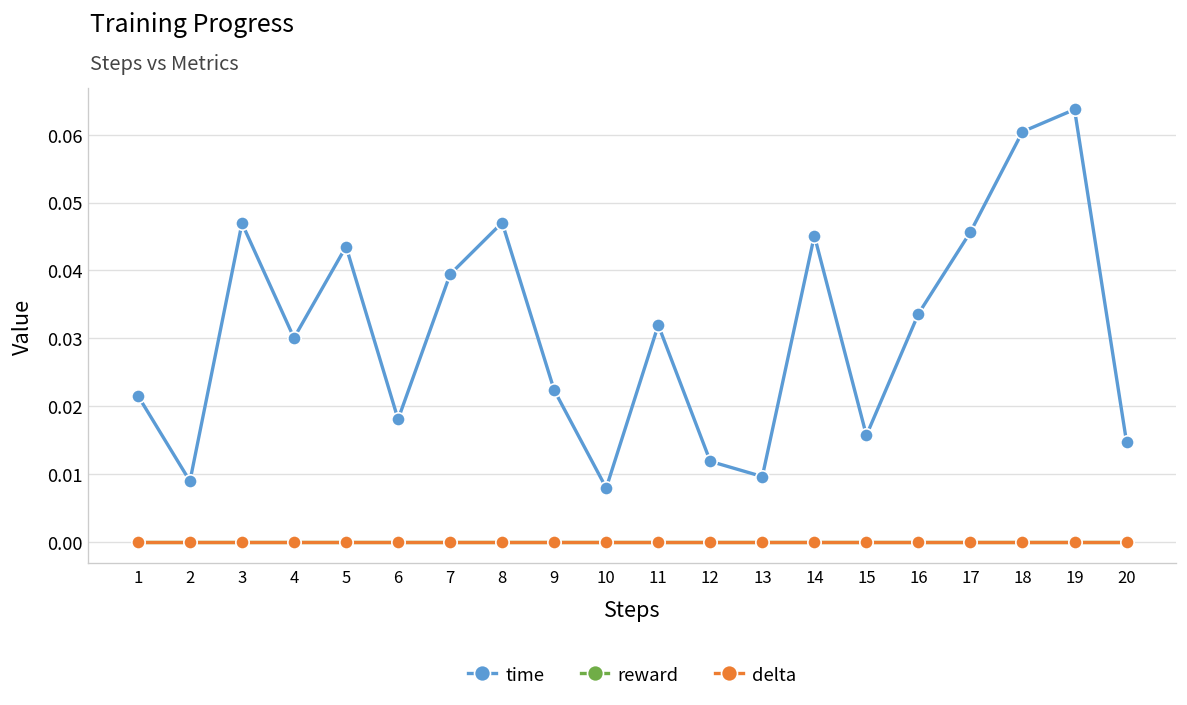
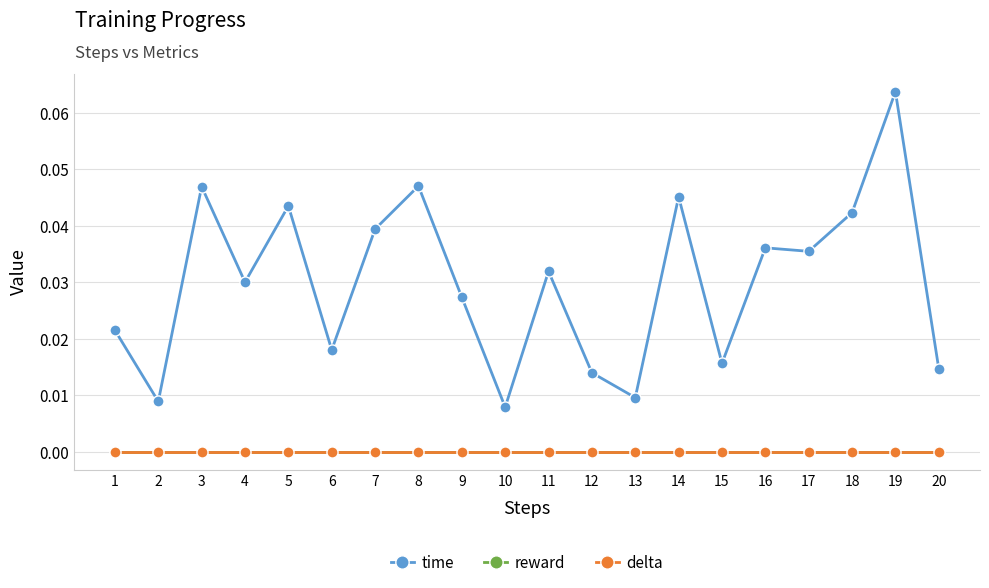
  {
    "time": {
      "1": 0.022,
      "2": 0.009,
      "3": 0.047,
      "4": 0.030,
      "5": 0.044,
      "6": 0.018,
      "7": 0.039,
      "8": 0.047,
-     "9": 0.022,
+     "9": 0.027,
      "10": 0.008,
      "11": 0.032,
-     "12": 0.012,
+     "12": 0.014,
      "13": 0.010,
      "14": 0.045,
      "15": 0.016,
-     "16": 0.034,
-     "17": 0.046,
-     "18": 0.060,
+     "16": 0.036,
+     "17": 0.035,
+     "18": 0.042,
      "19": 0.064,
      "20": 0.015
    },
    "delta": {
      "1": 0.000,
      "2": 0.000,
      "3": 0.000,
      "4": 0.000,
      "5": 0.000,
      "6": 0.000,
      "7": 0.000,
      "8": 0.000,
      "9": 0.000,
      "10": 0.000,
      "11": 0.000,
      "12": 0.000,
      "13": 0.000,
      "14": 0.000,
      "15": 0.000,
      "16": 0.000,
      "17": 0.000,
      "18": 0.000,
      "19": 0.000,
      "20": 0.000
    }
  }
